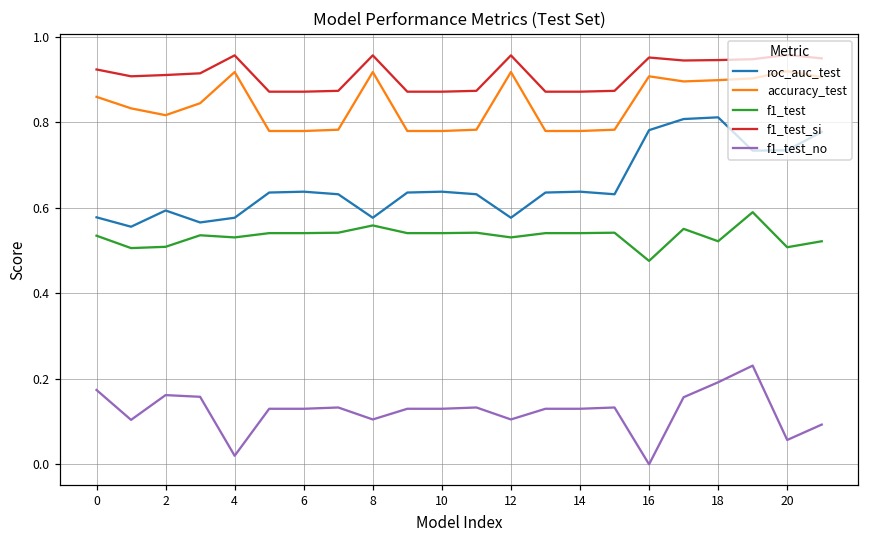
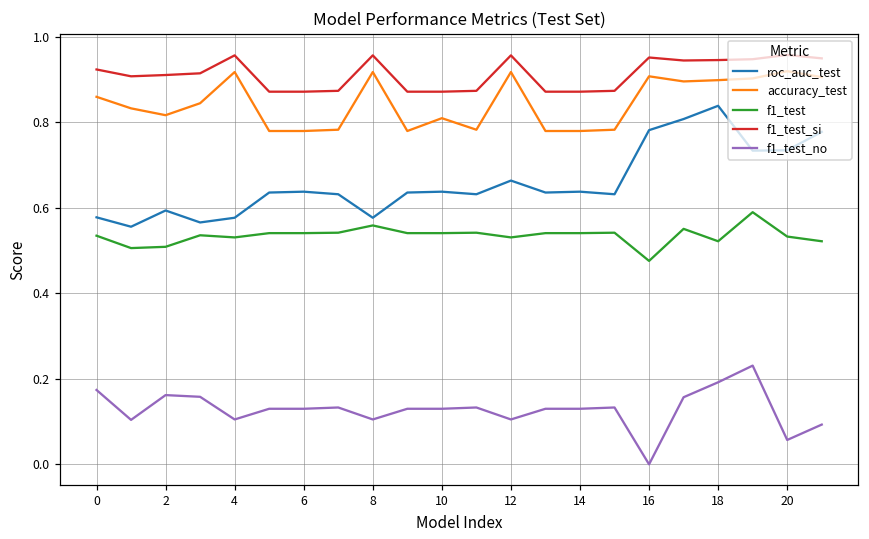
  {
    "roc_auc_test": {
      "0": 0.58,
      "2": 0.59,
      "4": 0.58,
      "6": 0.64,
      "8": 0.58,
      "10": 0.64,
-     "12": 0.58,
+     "12": 0.66,
      "14": 0.64,
      "16": 0.78,
-     "18": 0.81
+     "18": 0.84
    },
    "accuracy_test": {
      "0": 0.86,
      "2": 0.82,
      "4": 0.92,
      "6": 0.78,
      "8": 0.92,
-     "10": 0.78,
+     "10": 0.81,
      "12": 0.92,
      "14": 0.78,
      "16": 0.91,
      "18": 0.90
    },
    "f1_test": {
      "0": 0.54,
      "2": 0.51,
      "4": 0.53,
      "6": 0.54,
      "8": 0.56,
      "10": 0.54,
      "12": 0.53,
      "14": 0.54,
      "16": 0.48,
      "18": 0.52,
-     "20": 0.51
+     "20": 0.53
    },
    "f1_test_si": {
      "0": 0.92,
      "2": 0.91,
      "4": 0.96,
      "6": 0.87,
      "8": 0.96,
      "10": 0.87,
      "12": 0.96,
      "14": 0.87,
      "16": 0.95,
      "18": 0.95
    },
    "f1_test_no": {
      "0": 0.17,
      "2": 0.16,
-     "4": 0.02,
+     "4": 0.11,
      "6": 0.13,
      "8": 0.11,
      "10": 0.13,
      "12": 0.11,
      "14": 0.13,
      "16": 0.00,
      "18": 0.19,
      "20": 0.06
    }
  }
